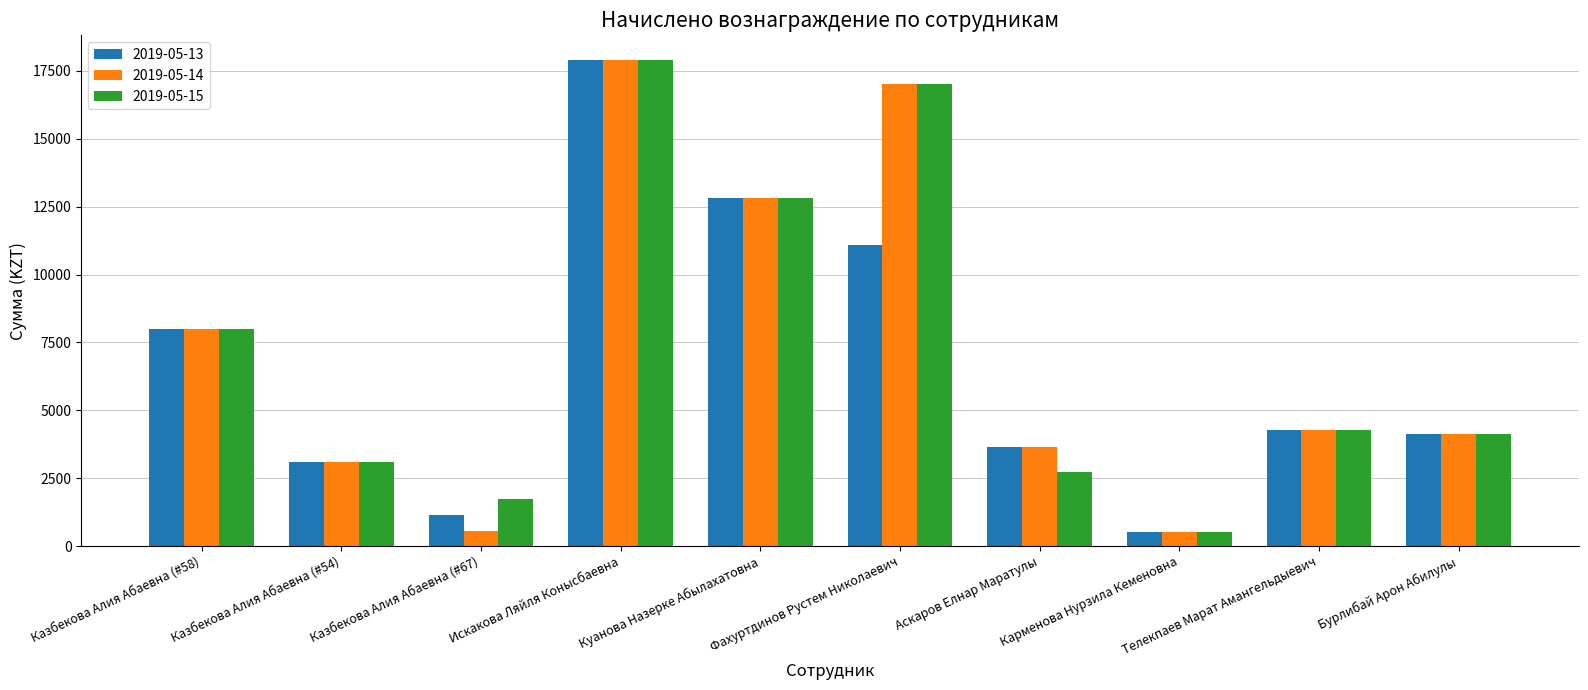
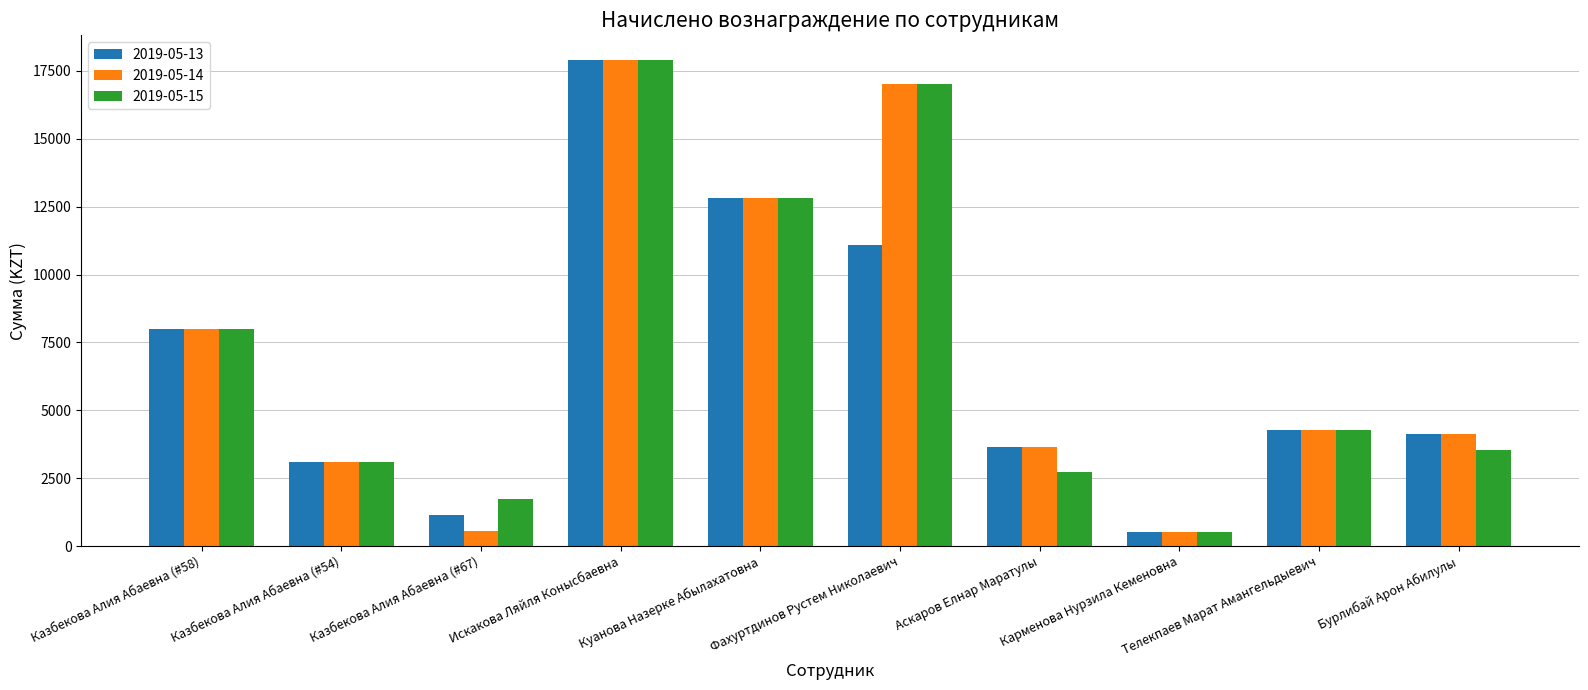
  {
    "2019-05-13": {
      "Казбекова Алия Абаевна (#58)": 8000,
      "Казбекова Алия Абаевна (#54)": 3100,
      "Казбекова Алия Абаевна (#67)": 1200,
      "Искакова Ляйля Конысбаевна": 17900,
      "Куанова Назерке Абылахатовна": 12800,
      "Фахуртдинов Рустем Николаевич": 11100,
      "Аскаров Елнар Маратулы": 3700,
      "Карменова Нурзила Кеменовна": 500,
      "Телекпаев Марат Амангельдыевич": 4300,
      "Бурлибай Арон Абилулы": 4100
    },
    "2019-05-14": {
      "Казбекова Алия Абаевна (#58)": 8000,
      "Казбекова Алия Абаевна (#54)": 3100,
      "Казбекова Алия Абаевна (#67)": 600,
      "Искакова Ляйля Конысбаевна": 17900,
      "Куанова Назерке Абылахатовна": 12800,
      "Фахуртдинов Рустем Николаевич": 17000,
      "Аскаров Елнар Маратулы": 3700,
      "Карменова Нурзила Кеменовна": 500,
      "Телекпаев Марат Амангельдыевич": 4300,
      "Бурлибай Арон Абилулы": 4100
    },
    "2019-05-15": {
      "Казбекова Алия Абаевна (#58)": 8000,
      "Казбекова Алия Абаевна (#54)": 3100,
      "Казбекова Алия Абаевна (#67)": 1700,
      "Искакова Ляйля Конысбаевна": 17900,
      "Куанова Назерке Абылахатовна": 12800,
      "Фахуртдинов Рустем Николаевич": 17000,
      "Аскаров Елнар Маратулы": 2700,
      "Карменова Нурзила Кеменовна": 500,
      "Телекпаев Марат Амангельдыевич": 4300,
-     "Бурлибай Арон Абилулы": 4100
+     "Бурлибай Арон Абилулы": 3500
    }
  }
